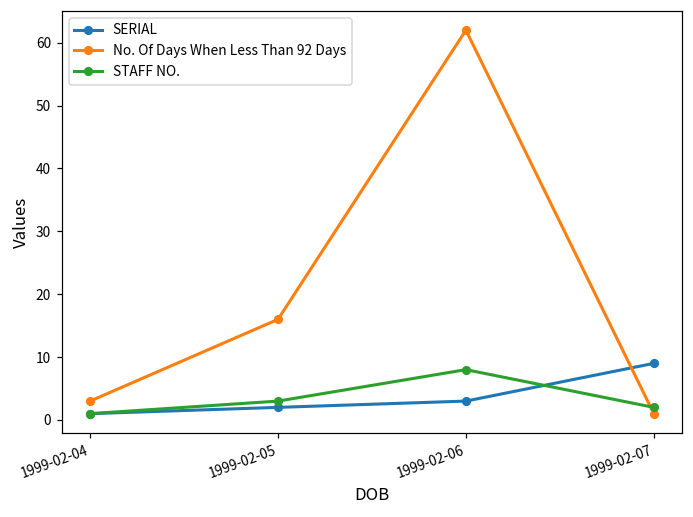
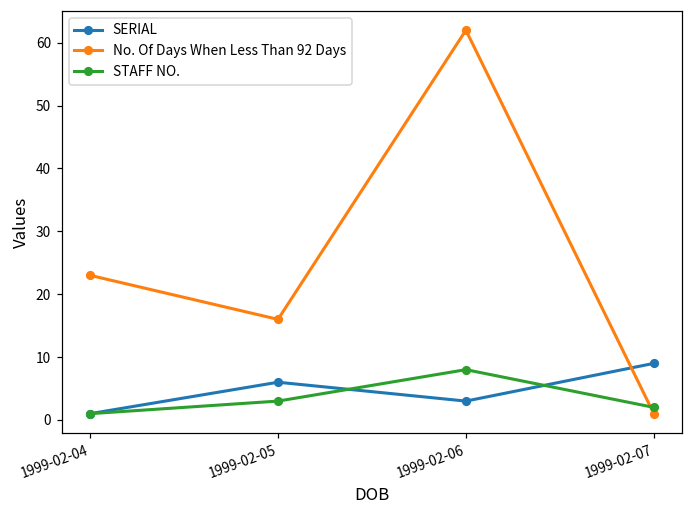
  {
    "SERIAL": {
-     "1999-02-05": 2,
+     "1999-02-05": 6,
      "1999-02-06": 3,
      "1999-02-07": 9
    },
    "No. Of Days When Less Than 92 Days": {
-     "1999-02-04": 3,
+     "1999-02-04": 23,
      "1999-02-05": 16,
      "1999-02-06": 62,
      "1999-02-07": 1
    },
    "STAFF NO.": {
      "1999-02-05": 3,
      "1999-02-06": 8,
      "1999-02-07": 2
    }
  }
